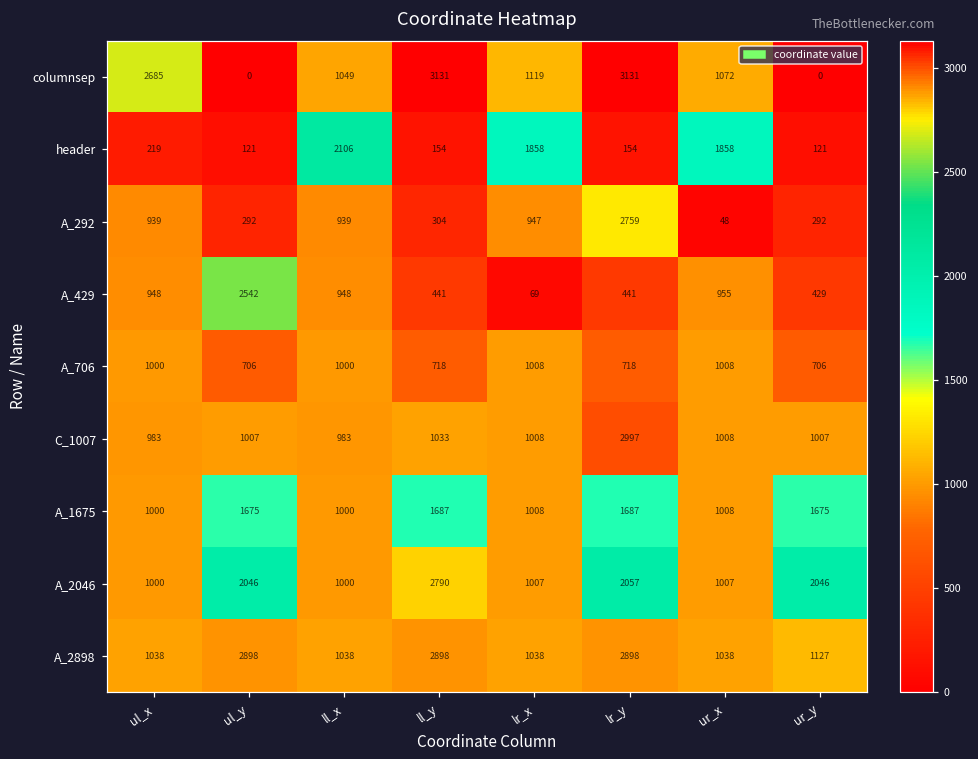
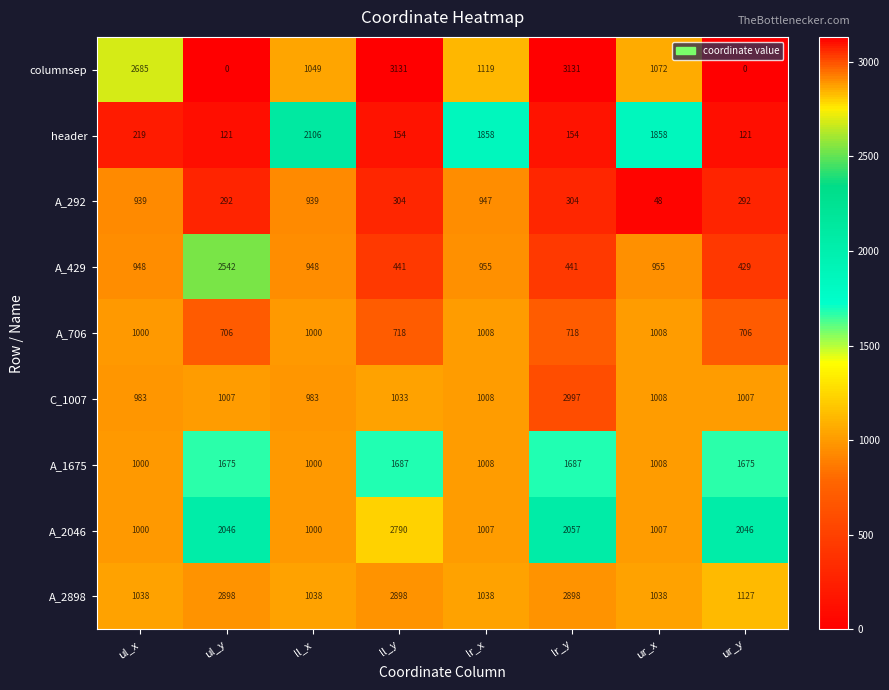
  {
    "columnsep": {
      "ul_x": 2685,
      "ul_y": 0,
      "ll_x": 1049,
      "ll_y": 3131,
      "lr_x": 1119,
      "lr_y": 3131,
      "ur_x": 1072,
      "ur_y": 0
    },
    "header": {
      "ul_x": 219,
      "ul_y": 121,
      "ll_x": 2106,
      "ll_y": 154,
      "lr_x": 1858,
      "lr_y": 154,
      "ur_x": 1858,
      "ur_y": 121
    },
    "A_292": {
      "ul_x": 939,
      "ul_y": 292,
      "ll_x": 939,
      "ll_y": 304,
      "lr_x": 947,
-     "lr_y": 2759,
+     "lr_y": 304,
      "ur_x": 48,
      "ur_y": 292
    },
    "A_429": {
      "ul_x": 948,
      "ul_y": 2542,
      "ll_x": 948,
      "ll_y": 441,
-     "lr_x": 69,
+     "lr_x": 955,
      "lr_y": 441,
      "ur_x": 955,
      "ur_y": 429
    },
    "A_706": {
      "ul_x": 1000,
      "ul_y": 706,
      "ll_x": 1000,
      "ll_y": 718,
      "lr_x": 1008,
      "lr_y": 718,
      "ur_x": 1008,
      "ur_y": 706
    },
    "C_1007": {
      "ul_x": 983,
      "ul_y": 1007,
      "ll_x": 983,
      "ll_y": 1033,
      "lr_x": 1008,
      "lr_y": 2997,
      "ur_x": 1008,
      "ur_y": 1007
    },
    "A_1675": {
      "ul_x": 1000,
      "ul_y": 1675,
      "ll_x": 1000,
      "ll_y": 1687,
      "lr_x": 1008,
      "lr_y": 1687,
      "ur_x": 1008,
      "ur_y": 1675
    },
    "A_2046": {
      "ul_x": 1000,
      "ul_y": 2046,
      "ll_x": 1000,
      "ll_y": 2790,
      "lr_x": 1007,
      "lr_y": 2057,
      "ur_x": 1007,
      "ur_y": 2046
    },
    "A_2898": {
      "ul_x": 1038,
      "ul_y": 2898,
      "ll_x": 1038,
      "ll_y": 2898,
      "lr_x": 1038,
      "lr_y": 2898,
      "ur_x": 1038,
      "ur_y": 1127
    }
  }
